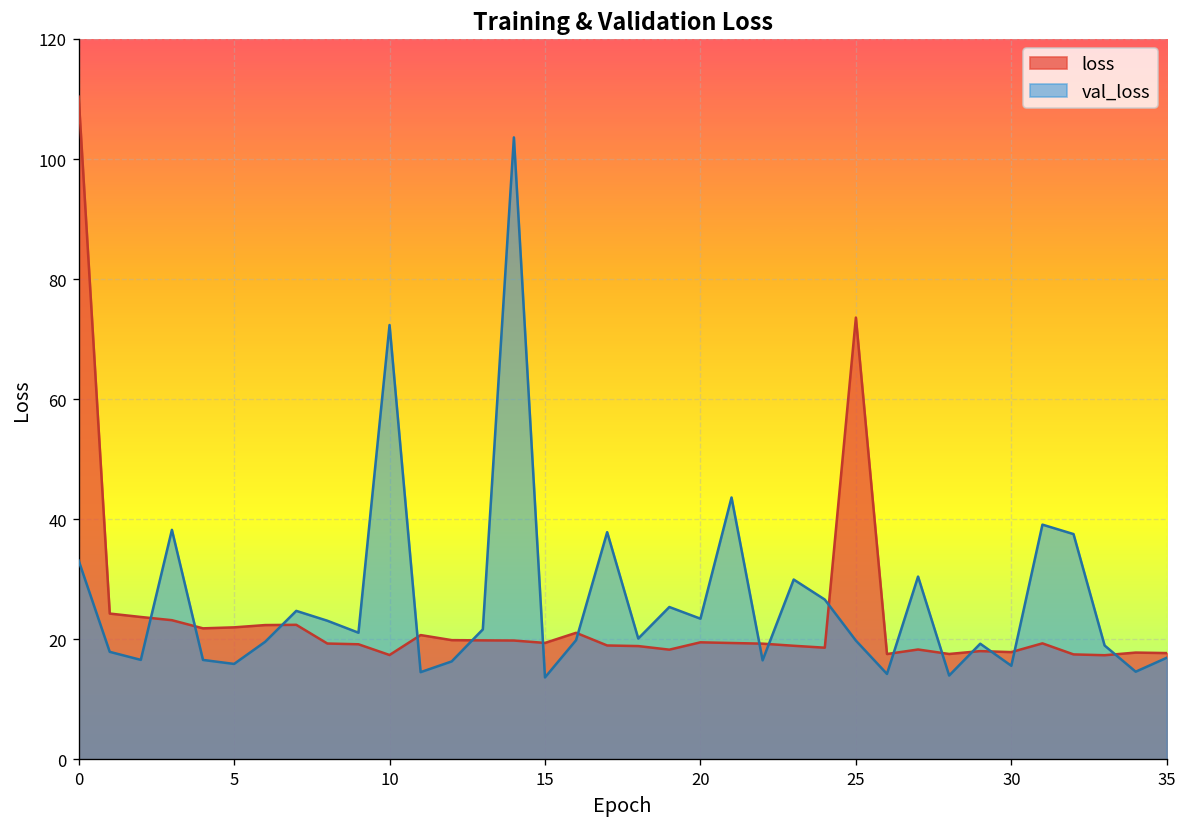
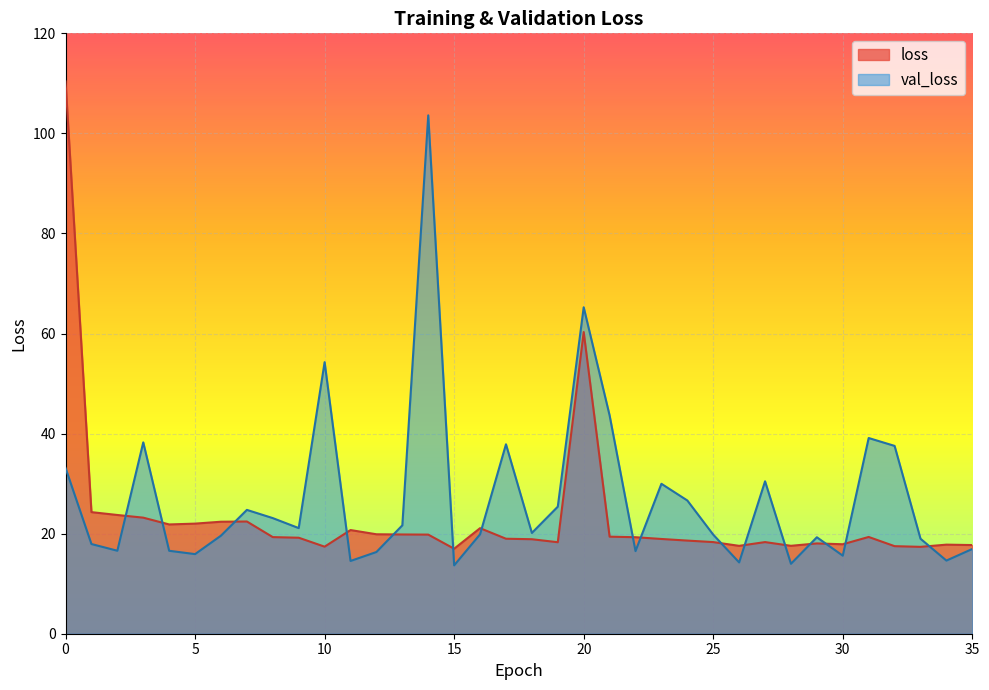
  {
    "loss": {
      "0": 110,
      "5": 22,
      "10": 17,
-     "15": 19,
-     "20": 20,
-     "25": 74,
+     "15": 17,
+     "20": 60,
+     "25": 18,
      "30": 18,
      "35": 18
    },
    "val_loss": {
      "0": 33,
      "5": 16,
-     "10": 72,
+     "10": 54,
      "15": 14,
-     "20": 23,
+     "20": 65,
      "25": 20,
      "30": 16,
      "35": 17
    }
  }
